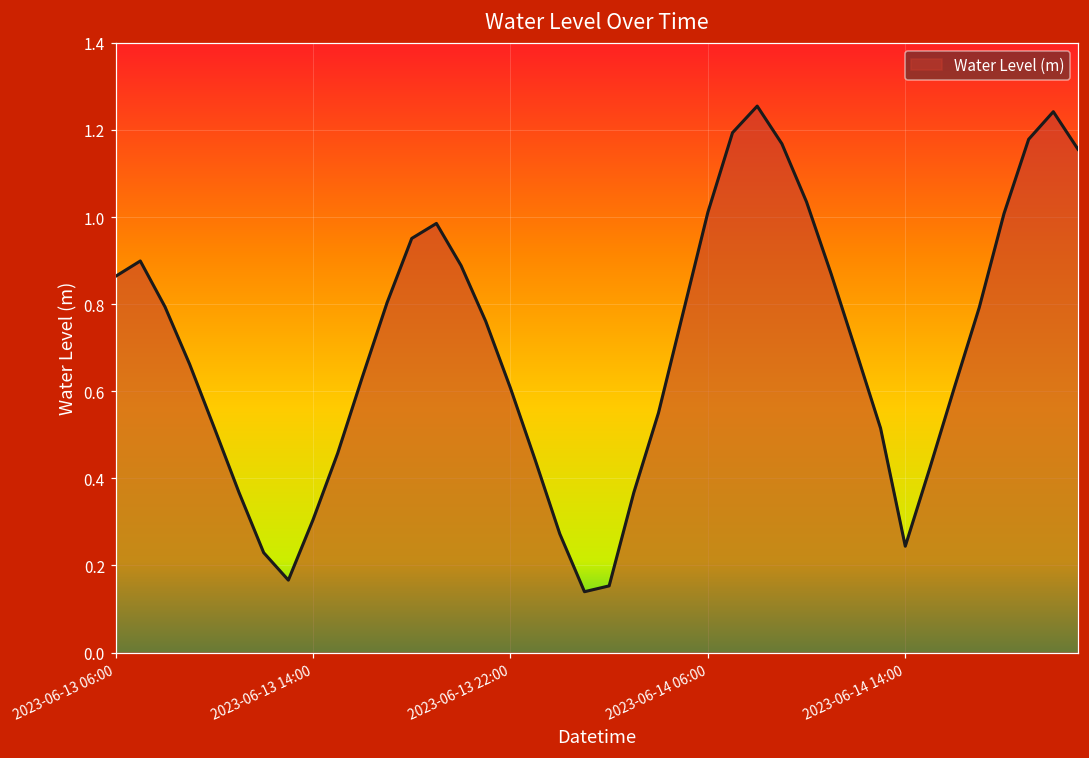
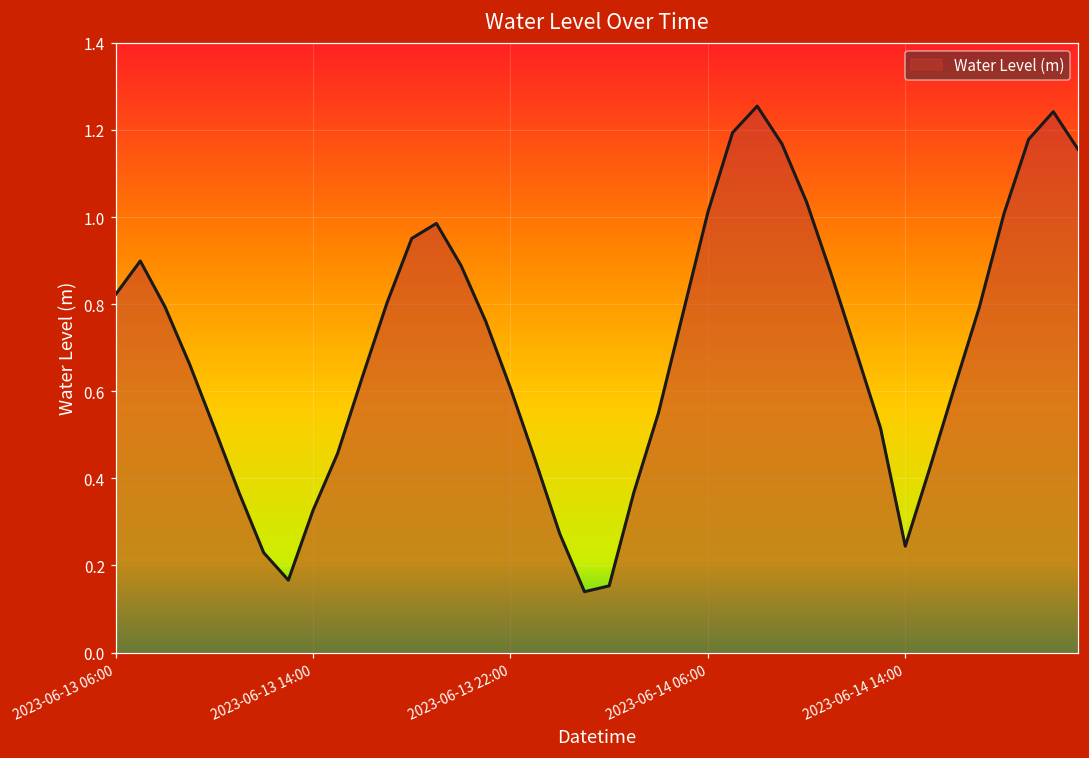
  {
-   "2023-06-13 06:00": 0.86,
-   "2023-06-13 14:00": 0.30,
+   "2023-06-13 06:00": 0.82,
+   "2023-06-13 14:00": 0.33,
    "2023-06-13 22:00": 0.61,
    "2023-06-14 06:00": 1.01,
    "2023-06-14 14:00": 0.24
  }
